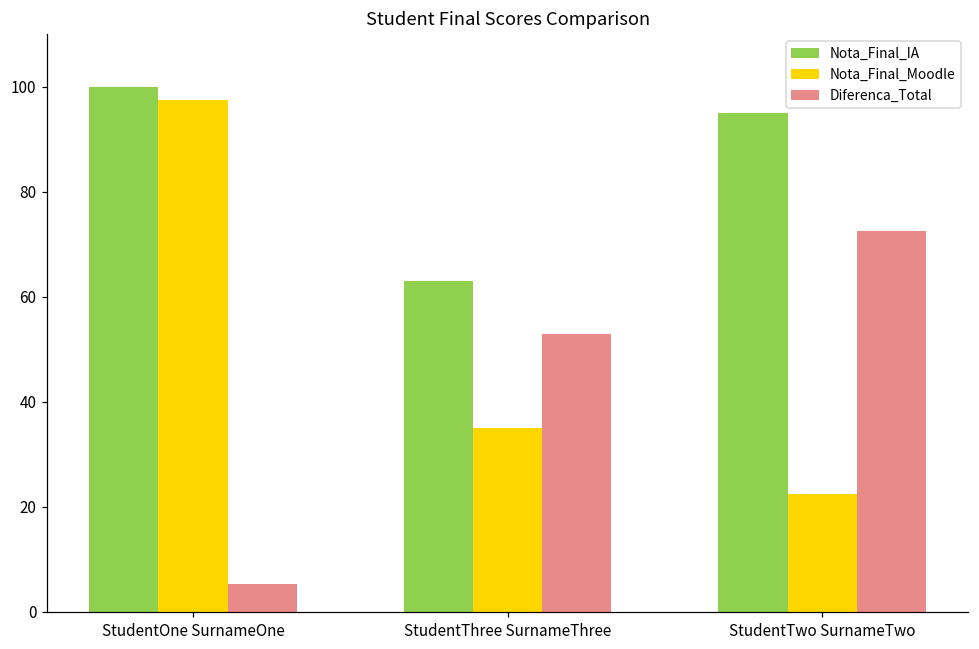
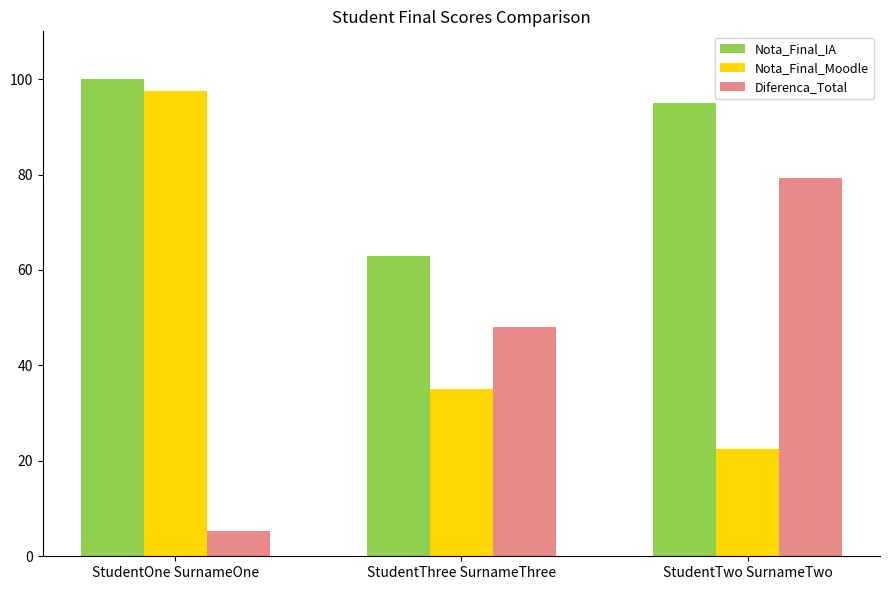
  {
    "Nota_Final_IA": {
      "StudentOne SurnameOne": 100,
      "StudentThree SurnameThree": 63,
      "StudentTwo SurnameTwo": 95
    },
    "Nota_Final_Moodle": {
      "StudentOne SurnameOne": 98,
      "StudentThree SurnameThree": 35,
      "StudentTwo SurnameTwo": 23
    },
    "Diferenca_Total": {
      "StudentOne SurnameOne": 5,
-     "StudentThree SurnameThree": 53,
-     "StudentTwo SurnameTwo": 73
+     "StudentThree SurnameThree": 48,
+     "StudentTwo SurnameTwo": 79
    }
  }
